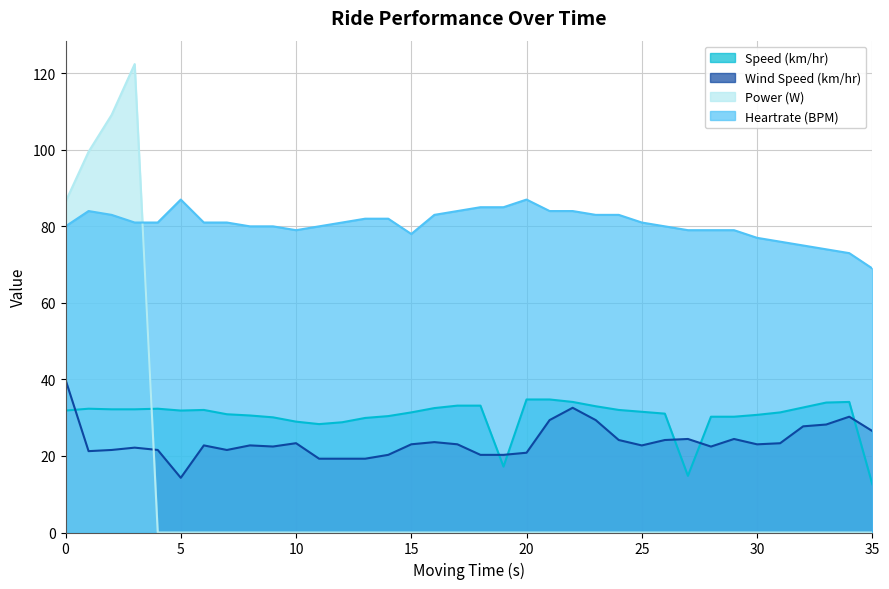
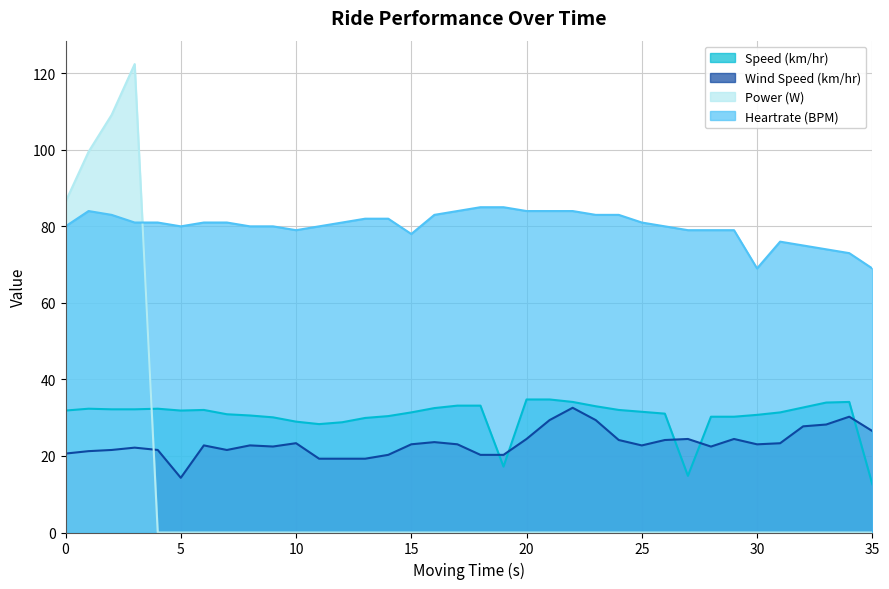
  {
    "Speed (km/hr)": {
      "0": 32,
      "5": 32,
      "10": 29,
      "15": 31,
      "20": 35,
      "25": 32,
      "30": 31,
      "35": 13
    },
    "Wind Speed (km/hr)": {
-     "0": 40,
+     "0": 21,
      "5": 14,
      "10": 23,
      "15": 23,
-     "20": 21,
+     "20": 24,
      "25": 23,
      "30": 23,
      "35": 27
    },
    "Power (W)": {
      "0": 86,
      "5": 0,
      "10": 0,
      "15": 0,
      "20": 0,
      "25": 0,
      "30": 0,
      "35": 0
    },
    "Heartrate (BPM)": {
      "0": 80,
-     "5": 87,
+     "5": 80,
      "10": 79,
      "15": 78,
-     "20": 87,
+     "20": 84,
      "25": 81,
-     "30": 77,
+     "30": 69,
      "35": 69
    }
  }
